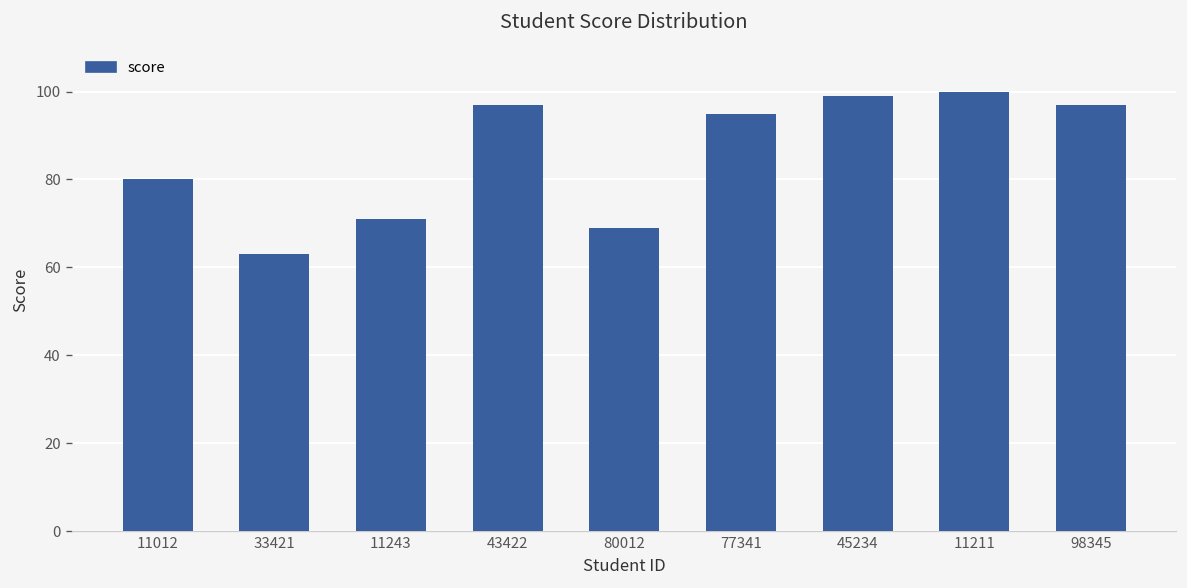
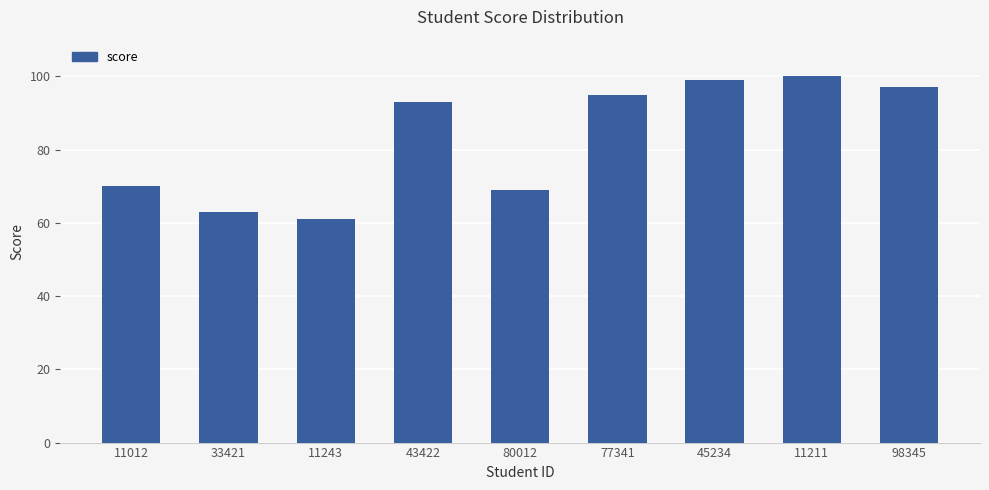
  {
-   "11012": 80,
+   "11012": 70,
    "33421": 63,
-   "11243": 71,
-   "43422": 97,
+   "11243": 61,
+   "43422": 93,
    "80012": 69,
    "77341": 95,
    "45234": 99,
    "11211": 100,
    "98345": 97
  }
